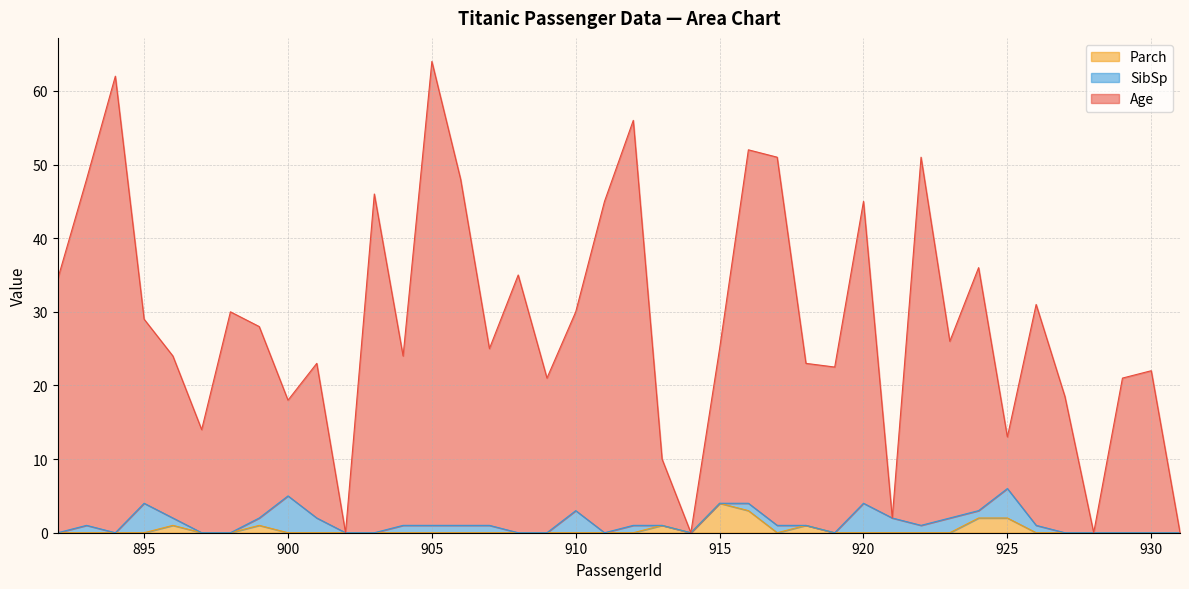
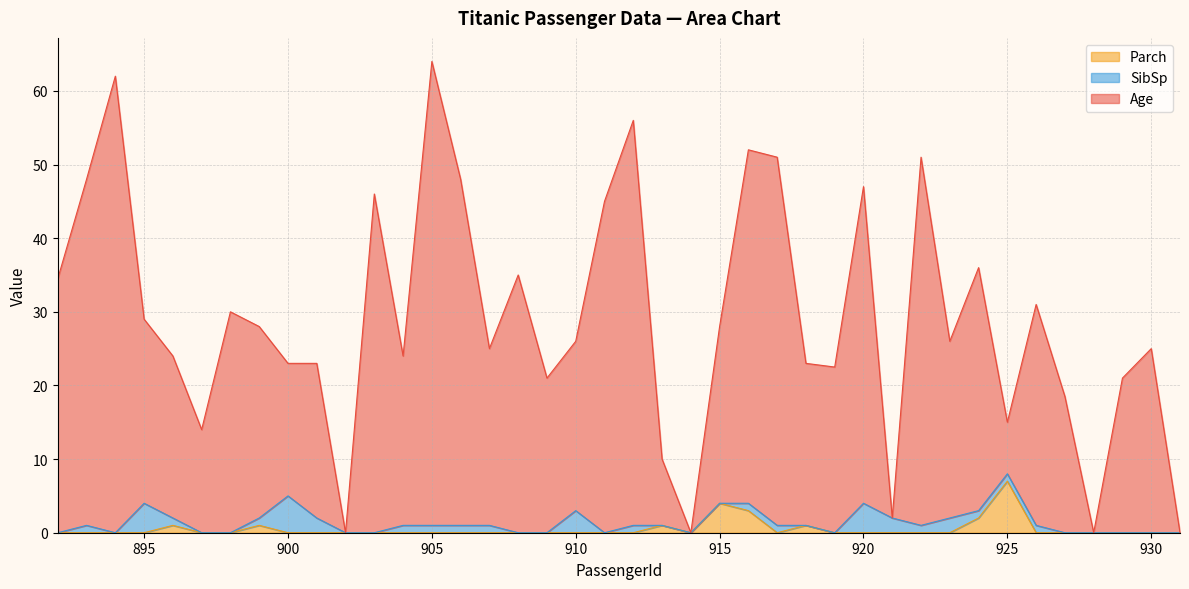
  {
    "Parch": {
      "895": 0,
      "900": 0,
      "905": 0,
      "910": 0,
      "920": 0,
-     "925": 2
+     "925": 7
    },
    "SibSp": {
      "895": 4,
      "900": 5,
      "905": 1,
      "910": 3,
      "920": 4,
-     "925": 4
+     "925": 1
    },
    "Age": {
      "895": 25,
-     "900": 13,
+     "900": 18,
      "905": 63,
-     "910": 27,
-     "915": 21,
-     "920": 41,
+     "910": 23,
+     "915": 24,
+     "920": 43,
      "925": 7,
-     "930": 22
+     "930": 25
    }
  }
